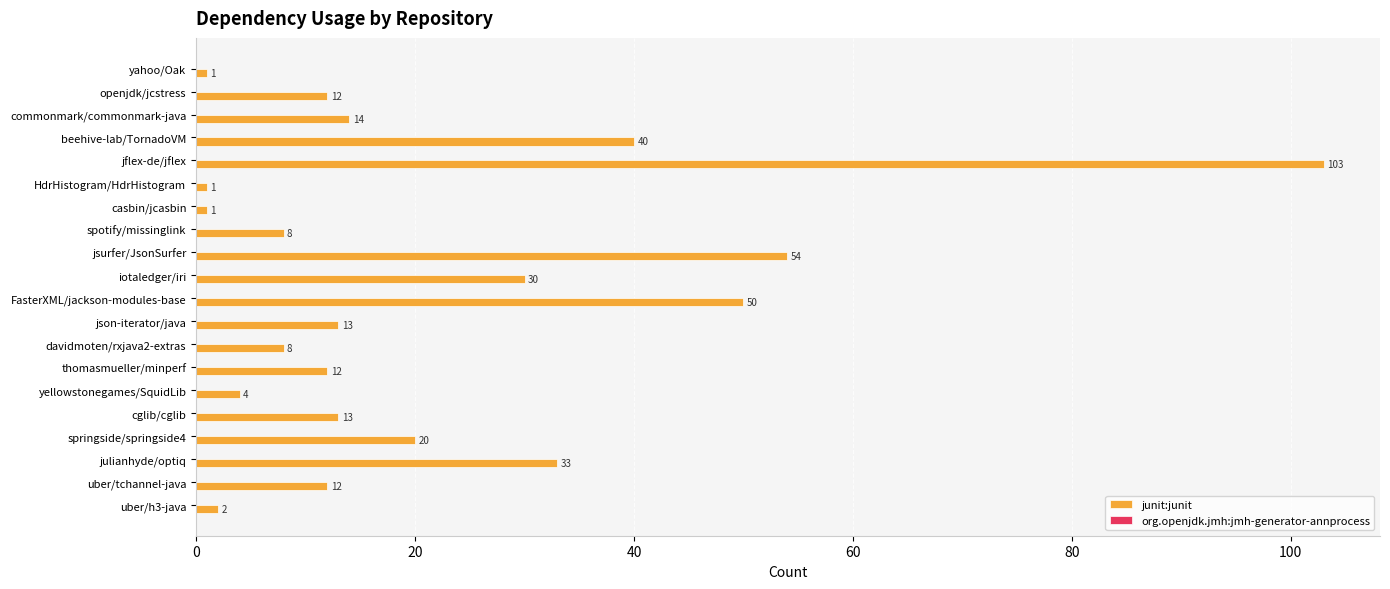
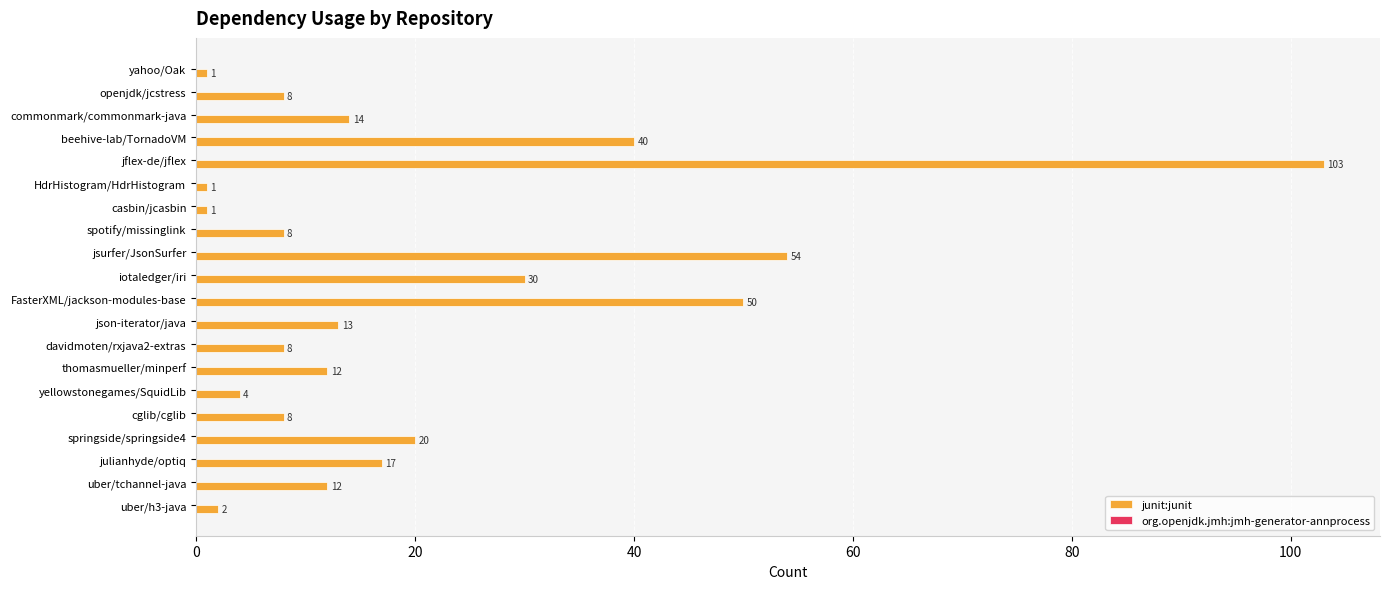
  {
    "junit:junit": {
      "yahoo/Oak": 1,
-     "openjdk/jcstress": 12,
+     "openjdk/jcstress": 8,
      "commonmark/commonmark-java": 14,
      "beehive-lab/TornadoVM": 40,
      "jflex-de/jflex": 103,
      "HdrHistogram/HdrHistogram": 1,
      "casbin/jcasbin": 1,
      "spotify/missinglink": 8,
      "jsurfer/JsonSurfer": 54,
      "iotaledger/iri": 30,
      "FasterXML/jackson-modules-base": 50,
      "json-iterator/java": 13,
      "davidmoten/rxjava2-extras": 8,
      "thomasmueller/minperf": 12,
      "yellowstonegames/SquidLib": 4,
-     "cglib/cglib": 13,
+     "cglib/cglib": 8,
      "springside/springside4": 20,
-     "julianhyde/optiq": 33,
+     "julianhyde/optiq": 17,
      "uber/tchannel-java": 12,
      "uber/h3-java": 2
    },
    "org.openjdk.jmh:jmh-generator-annprocess": {
      "yahoo/Oak": 0.0,
      "openjdk/jcstress": 0.0,
      "commonmark/commonmark-java": 0.0,
      "beehive-lab/TornadoVM": 0.0,
      "jflex-de/jflex": 0.0,
      "HdrHistogram/HdrHistogram": 0.0,
      "casbin/jcasbin": 0.0,
      "spotify/missinglink": 0.0,
      "jsurfer/JsonSurfer": 0.0,
      "iotaledger/iri": 0.0,
      "FasterXML/jackson-modules-base": 0.0,
      "json-iterator/java": 0.0,
      "davidmoten/rxjava2-extras": 0.0,
      "thomasmueller/minperf": 0.0,
      "yellowstonegames/SquidLib": 0.0,
      "cglib/cglib": 0.0,
      "springside/springside4": 0.0,
      "julianhyde/optiq": 0.0,
      "uber/tchannel-java": 0.0,
      "uber/h3-java": 0.0
    }
  }
